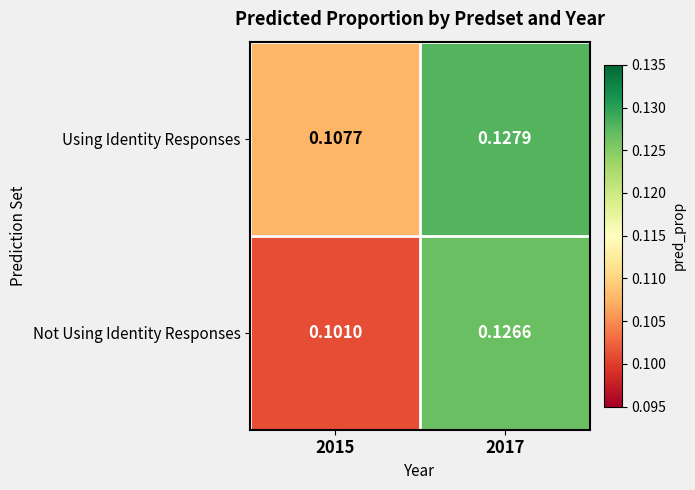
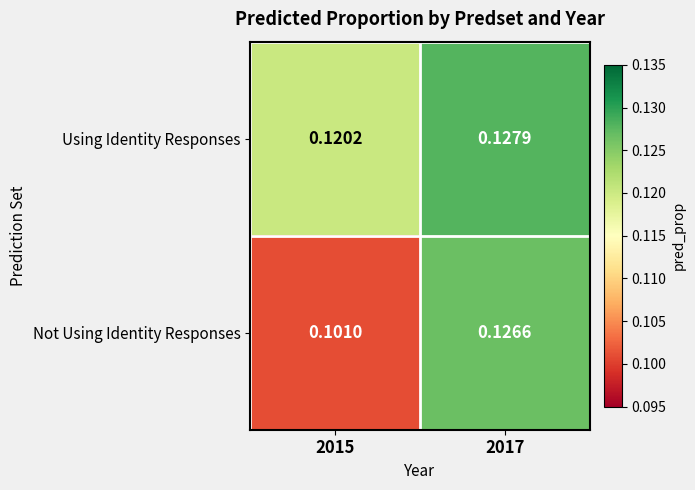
  {
    "Using Identity Responses": {
-     "2015": 0.1077,
+     "2015": 0.1202,
      "2017": 0.1279
    },
    "Not Using Identity Responses": {
      "2015": 0.1010,
      "2017": 0.1266
    }
  }
